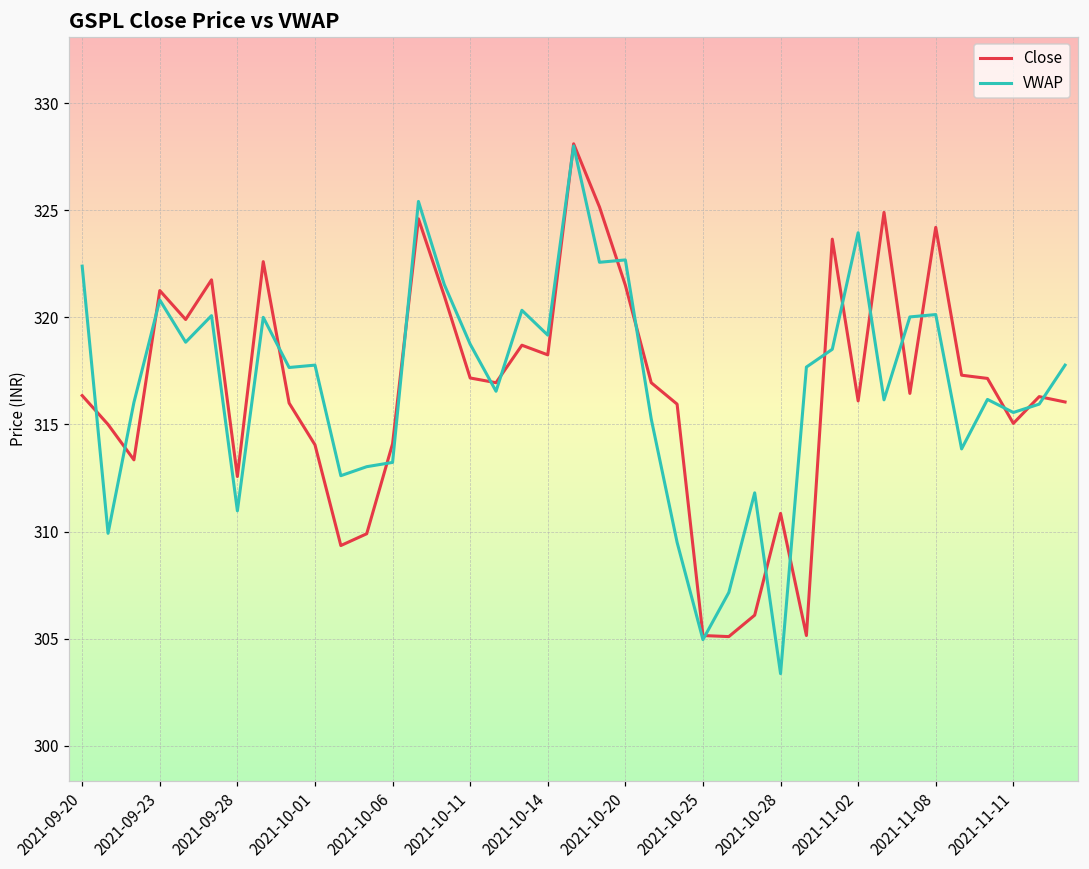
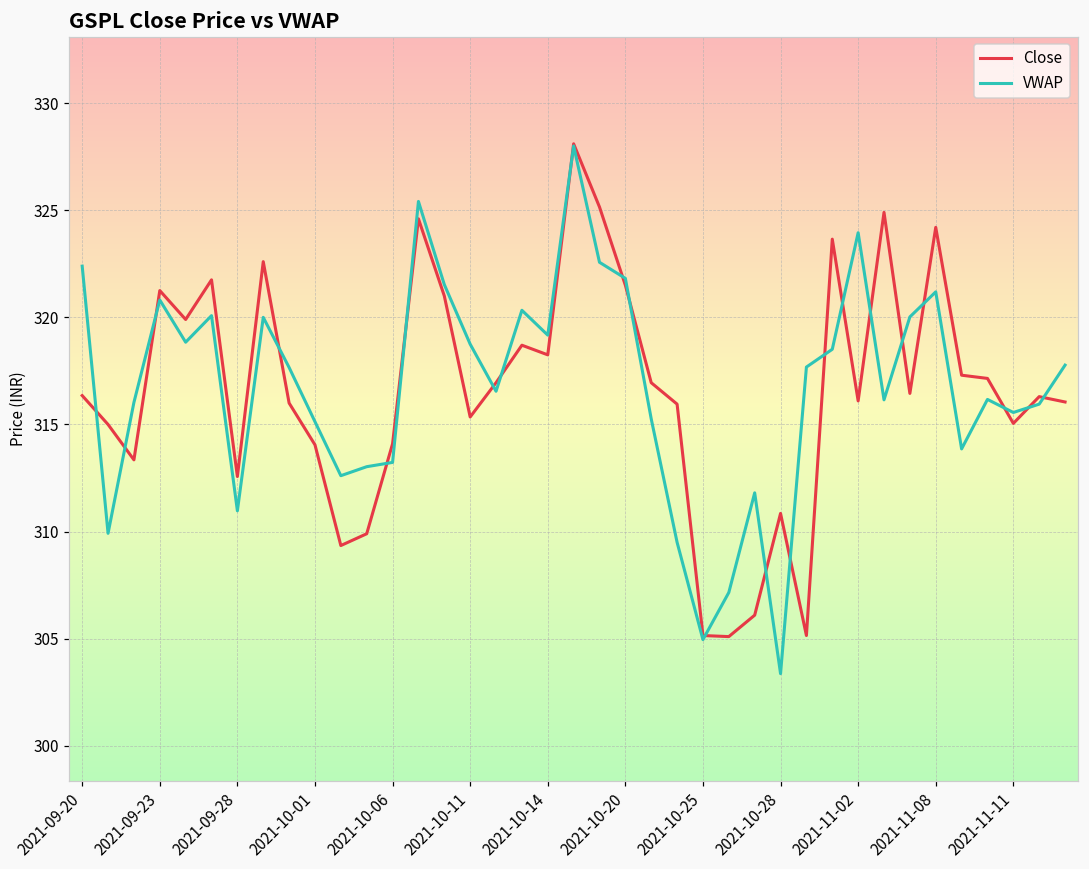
  {
    "Close": {
      "2021-09-20": 316.4,
      "2021-09-23": 321.3,
      "2021-09-28": 312.6,
      "2021-10-01": 314.1,
      "2021-10-06": 314.1,
-     "2021-10-11": 317.2,
+     "2021-10-11": 315.4,
      "2021-10-14": 318.3,
      "2021-10-20": 321.5,
      "2021-10-25": 305.2,
      "2021-10-28": 310.9,
      "2021-11-02": 316.1,
      "2021-11-08": 324.2,
      "2021-11-11": 315.1
    },
    "VWAP": {
      "2021-09-20": 322.4,
      "2021-09-23": 320.8,
      "2021-09-28": 311.0,
-     "2021-10-01": 317.8,
+     "2021-10-01": 315.1,
      "2021-10-06": 313.2,
      "2021-10-11": 318.8,
      "2021-10-14": 319.2,
-     "2021-10-20": 322.7,
+     "2021-10-20": 321.8,
      "2021-10-25": 305.0,
      "2021-10-28": 303.4,
      "2021-11-02": 324.0,
-     "2021-11-08": 320.1,
+     "2021-11-08": 321.2,
      "2021-11-11": 315.6
    }
  }
